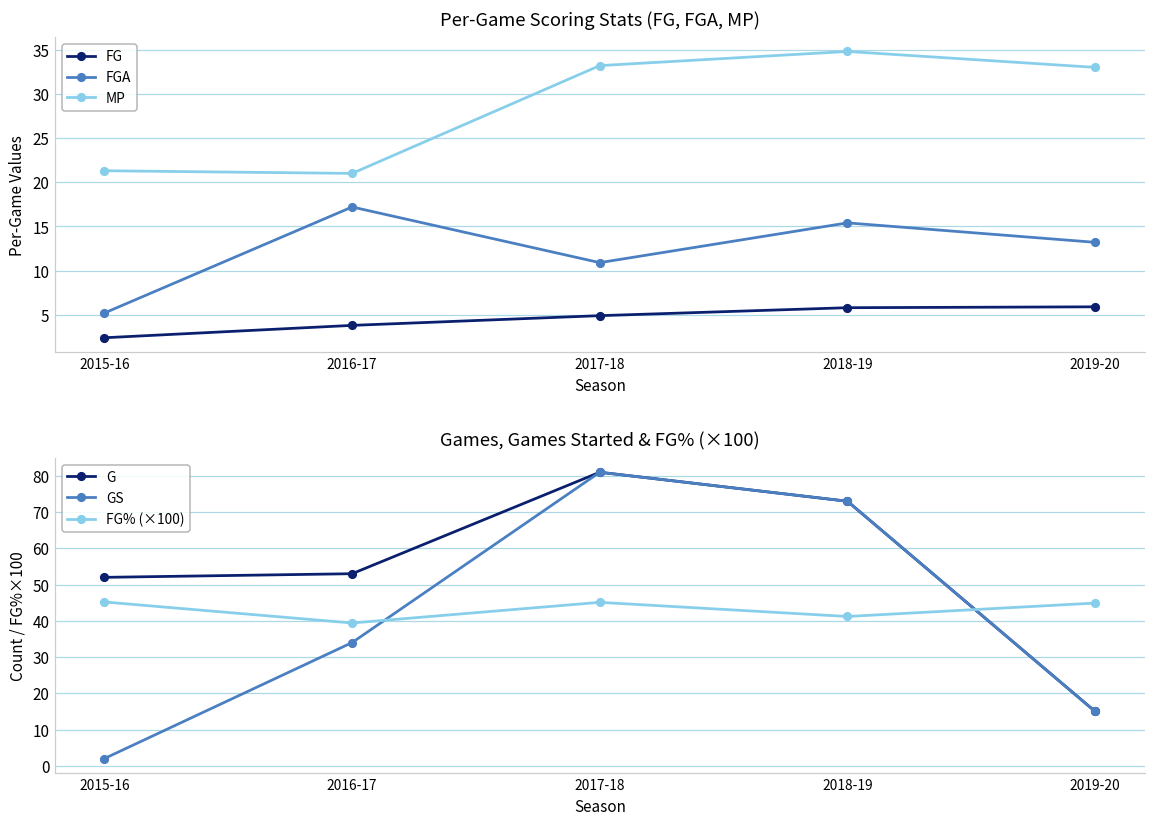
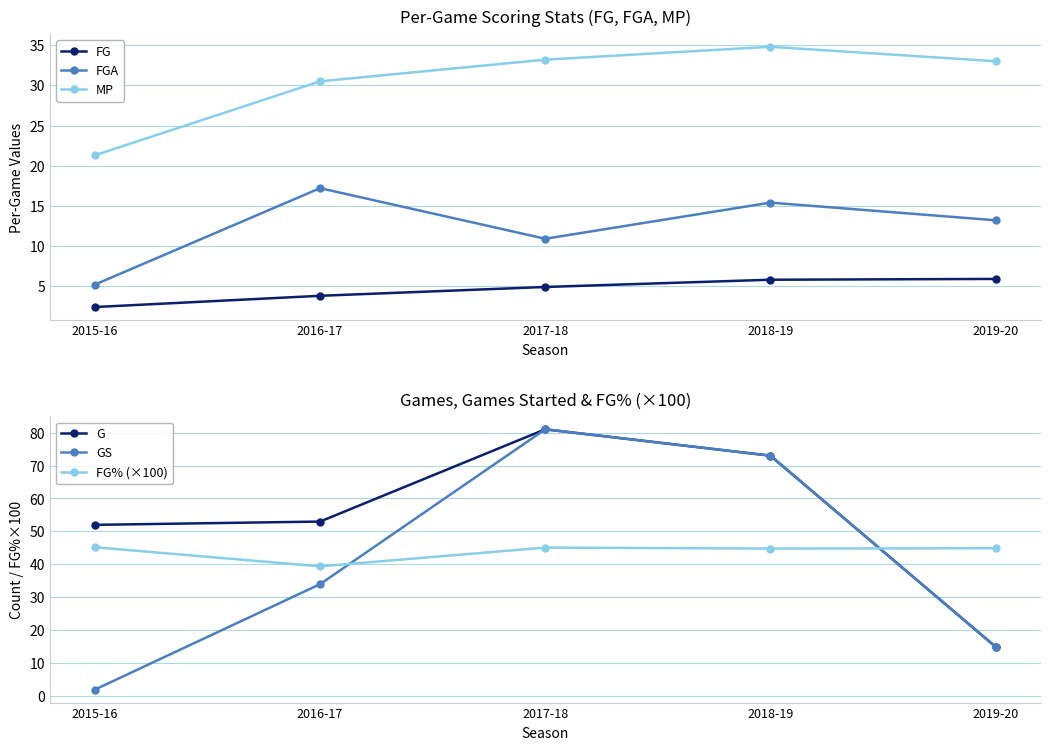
  {
    "Per-Game Scoring Stats (FG, FGA, MP)": {
      "FG": {
        "2015-16": 2,
        "2016-17": 4,
        "2017-18": 5,
        "2018-19": 6,
        "2019-20": 6
      },
      "FGA": {
        "2015-16": 5,
        "2016-17": 17,
        "2017-18": 11,
        "2018-19": 15,
        "2019-20": 13
      },
      "MP": {
        "2015-16": 21,
-       "2016-17": 21,
+       "2016-17": 31,
        "2017-18": 33,
        "2018-19": 35,
        "2019-20": 33
      }
    },
    "Games, Games Started & FG% (×100)": {
      "G": {
        "2015-16": 52,
        "2016-17": 53
      },
      "GS": {
        "2015-16": 2,
        "2016-17": 34
      },
      "FG% (×100)": {
        "2015-16": 45,
        "2016-17": 39,
        "2017-18": 45,
-       "2018-19": 41,
+       "2018-19": 45,
        "2019-20": 45
      }
    }
  }
